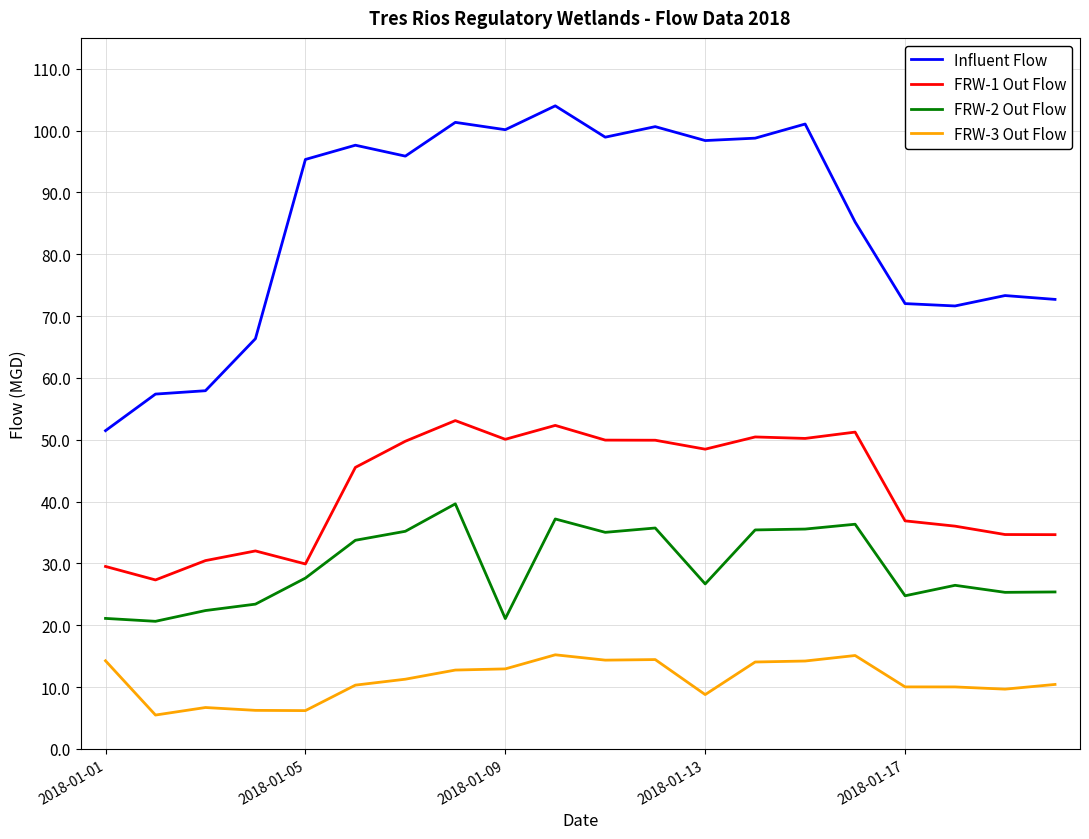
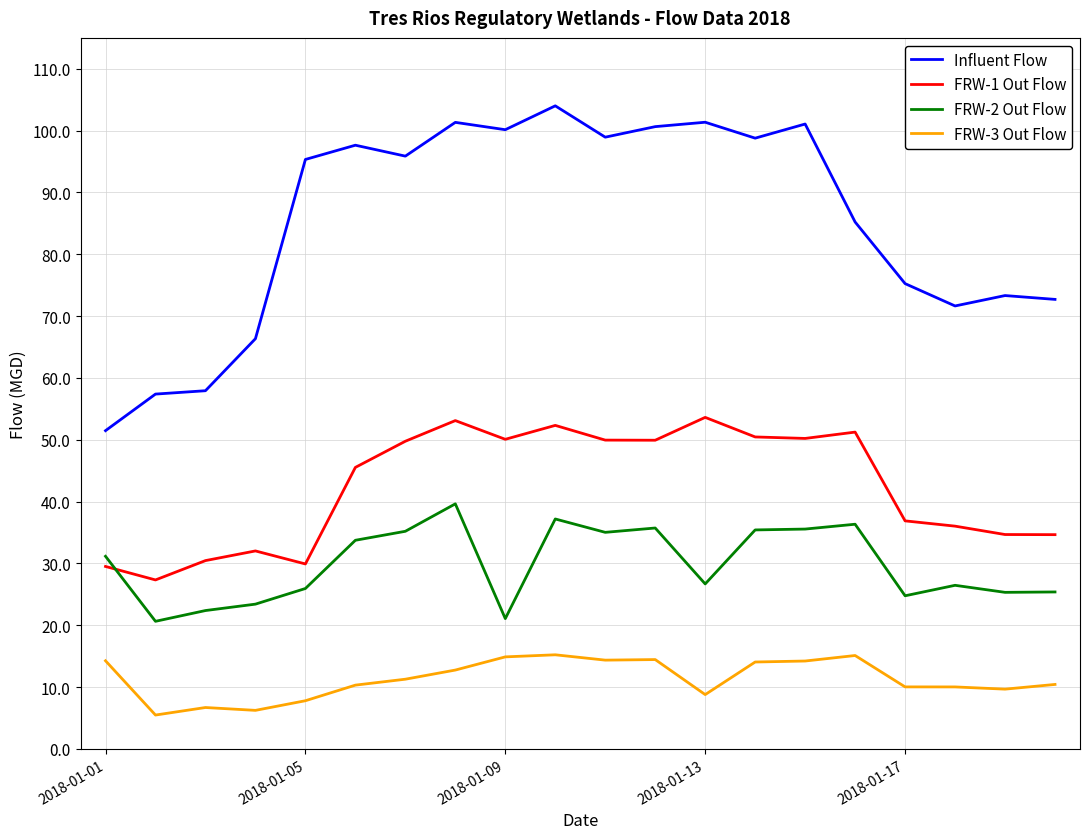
  {
    "Influent Flow": {
      "2018-01-01": 51,
      "2018-01-05": 95,
      "2018-01-09": 100,
-     "2018-01-13": 98,
-     "2018-01-17": 72
+     "2018-01-13": 101,
+     "2018-01-17": 75
    },
    "FRW-1 Out Flow": {
      "2018-01-01": 30,
      "2018-01-05": 30,
      "2018-01-09": 50,
-     "2018-01-13": 48,
+     "2018-01-13": 54,
      "2018-01-17": 37
    },
    "FRW-2 Out Flow": {
-     "2018-01-01": 21,
-     "2018-01-05": 28,
+     "2018-01-01": 31,
+     "2018-01-05": 26,
      "2018-01-09": 21,
      "2018-01-13": 27,
      "2018-01-17": 25
    },
    "FRW-3 Out Flow": {
      "2018-01-01": 14,
-     "2018-01-05": 6,
-     "2018-01-09": 13,
+     "2018-01-05": 8,
+     "2018-01-09": 15,
      "2018-01-13": 9,
      "2018-01-17": 10
    }
  }
